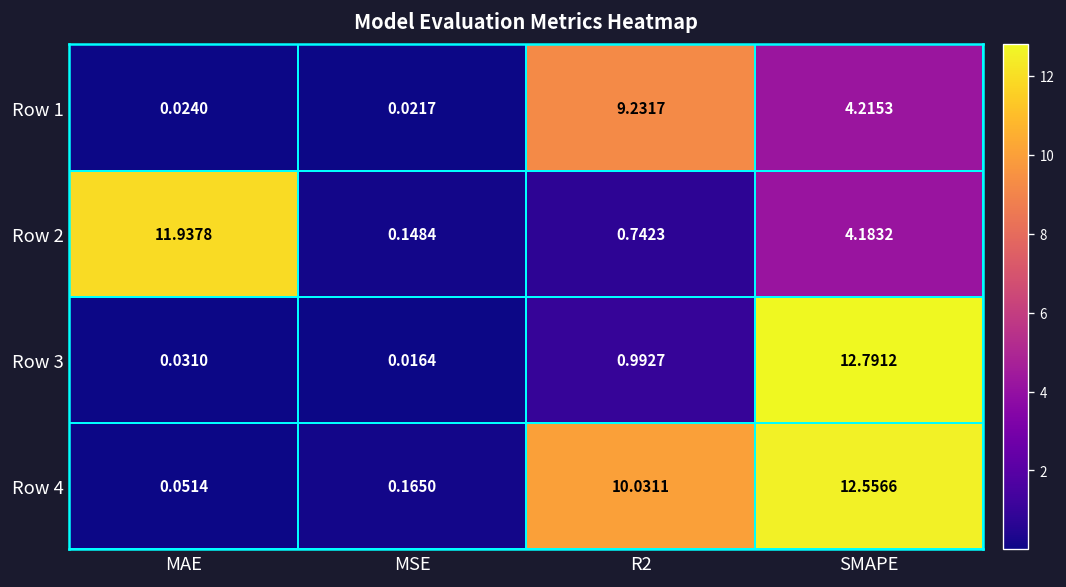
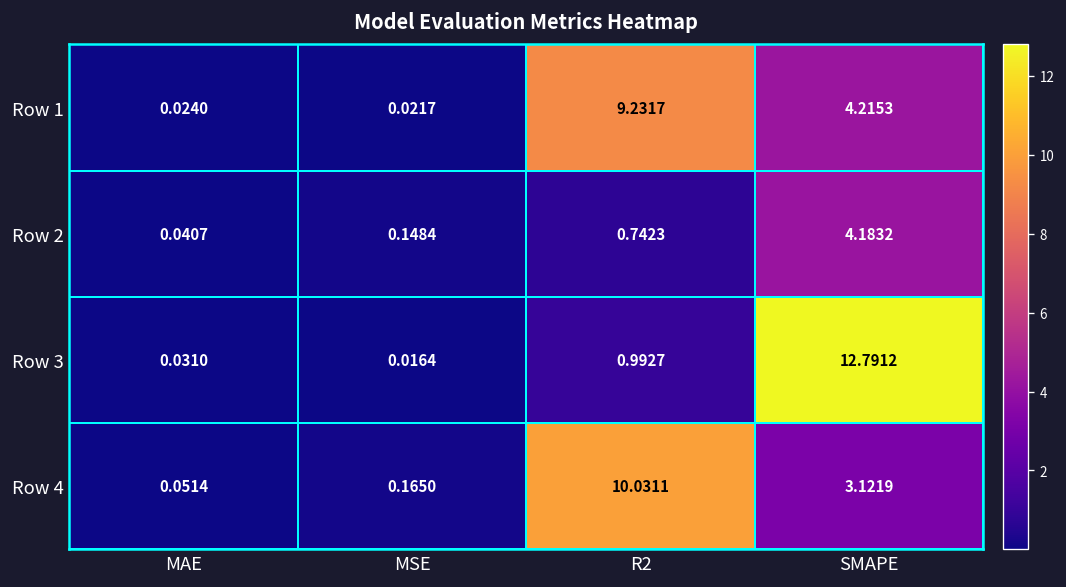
  {
    "Row 1": {
      "MAE": 0.0240,
      "MSE": 0.0217,
      "R2": 9.2317,
      "SMAPE": 4.2153
    },
    "Row 2": {
-     "MAE": 11.9378,
+     "MAE": 0.0407,
      "MSE": 0.1484,
      "R2": 0.7423,
      "SMAPE": 4.1832
    },
    "Row 3": {
      "MAE": 0.0310,
      "MSE": 0.0164,
      "R2": 0.9927,
      "SMAPE": 12.7912
    },
    "Row 4": {
      "MAE": 0.0514,
      "MSE": 0.1650,
      "R2": 10.0311,
-     "SMAPE": 12.5566
+     "SMAPE": 3.1219
    }
  }
